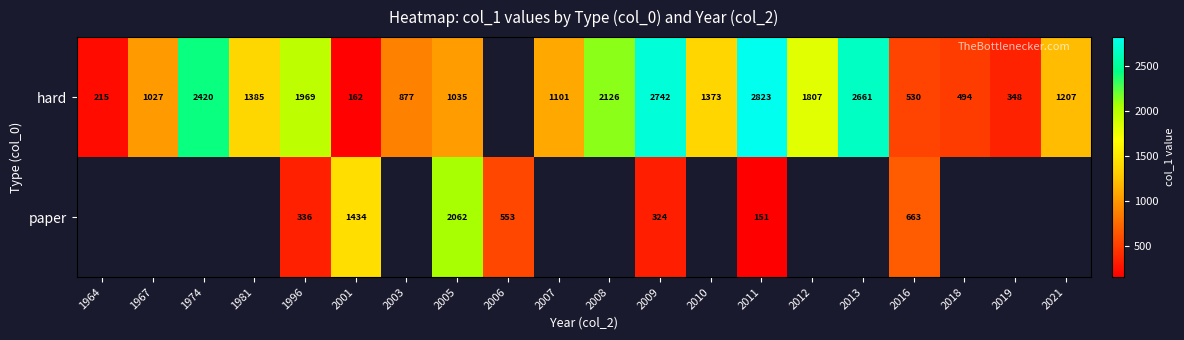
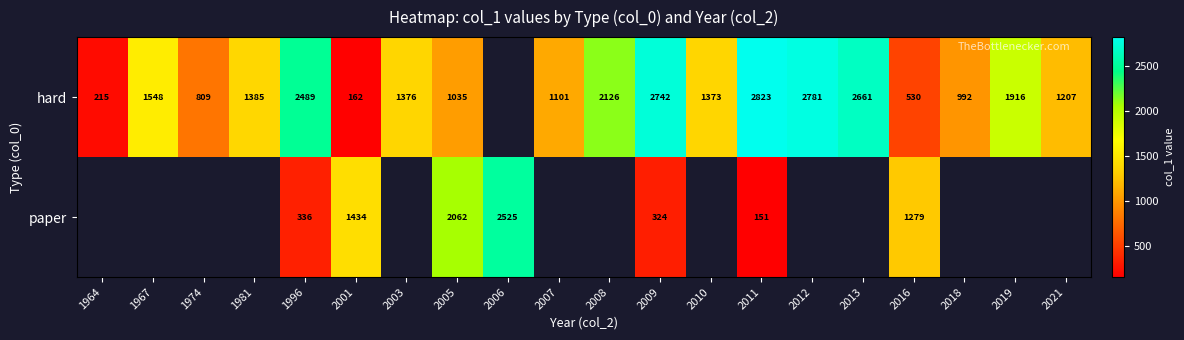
  {
    "hard": {
      "1964": 215,
-     "1967": 1027,
-     "1974": 2420,
+     "1967": 1548,
+     "1974": 809,
      "1981": 1385,
-     "1996": 1969,
+     "1996": 2489,
      "2001": 162,
-     "2003": 877,
+     "2003": 1376,
      "2005": 1035,
      "2007": 1101,
      "2008": 2126,
      "2009": 2742,
      "2010": 1373,
      "2011": 2823,
-     "2012": 1807,
+     "2012": 2781,
      "2013": 2661,
      "2016": 530,
-     "2018": 494,
-     "2019": 348,
+     "2018": 992,
+     "2019": 1916,
      "2021": 1207
    },
    "paper": {
      "1996": 336,
      "2001": 1434,
      "2005": 2062,
-     "2006": 553,
+     "2006": 2525,
      "2009": 324,
      "2011": 151,
-     "2016": 663
+     "2016": 1279
    }
  }
